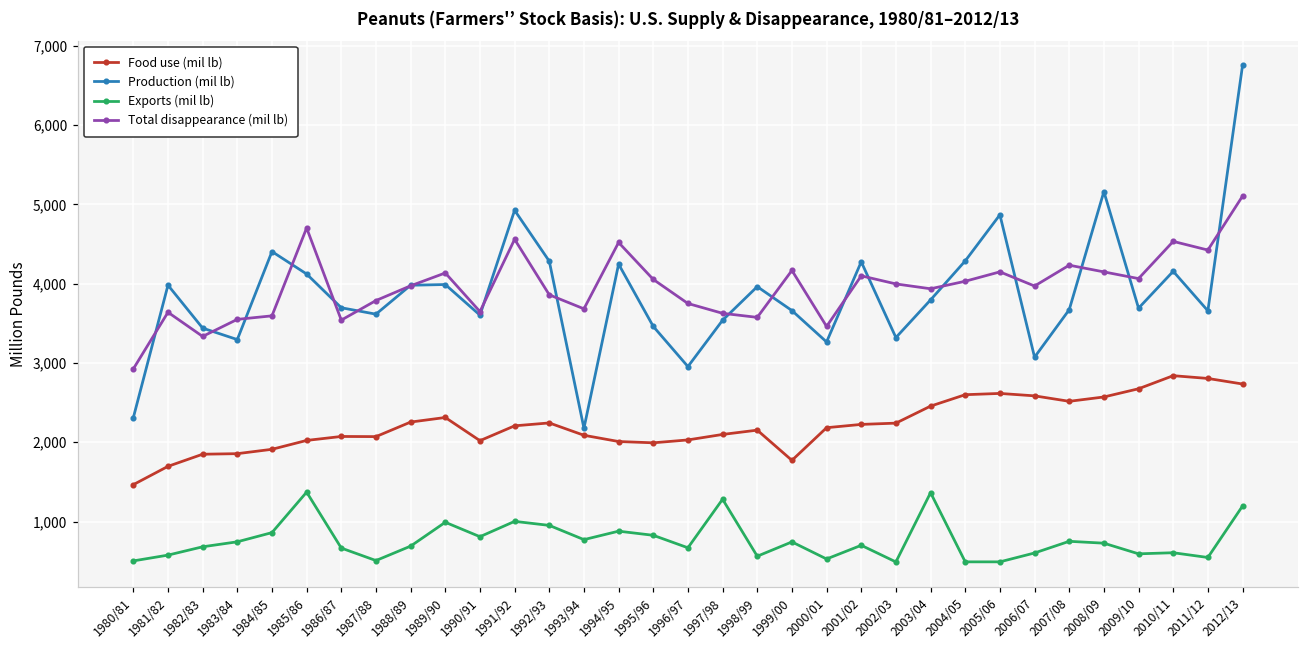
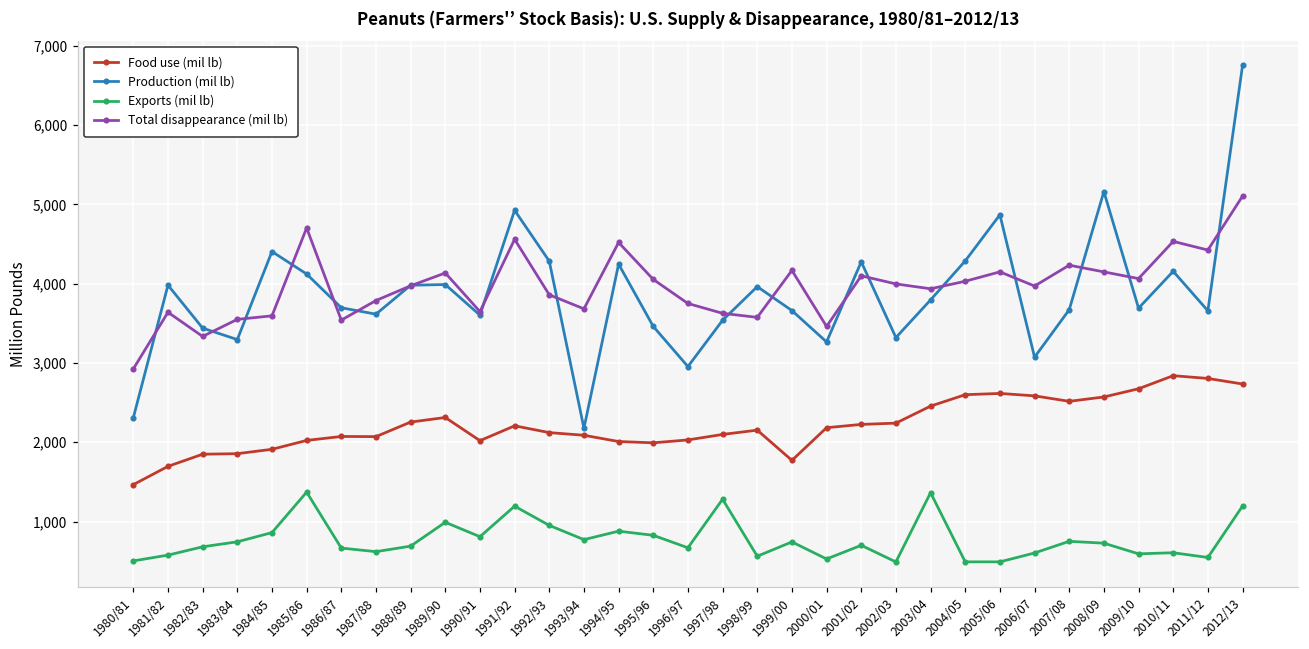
  {
    "Food use (mil lb)": {
      "1980/81": "1,500",
      "1981/82": "1,700",
      "1982/83": "1,800",
      "1983/84": "1,900",
      "1984/85": "1,900",
      "1985/86": "2,000",
      "1986/87": "2,100",
      "1987/88": "2,100",
      "1988/89": "2,300",
      "1989/90": "2,300",
      "1990/91": "2,000",
      "1991/92": "2,200",
-     "1992/93": "2,200",
+     "1992/93": "2,100",
      "1993/94": "2,100",
      "1994/95": "2,000",
      "1995/96": "2,000",
      "1996/97": "2,000",
      "1997/98": "2,100",
      "1998/99": "2,200",
      "1999/00": "1,800",
      "2000/01": "2,200",
      "2001/02": "2,200",
      "2002/03": "2,200",
      "2003/04": "2,500",
      "2004/05": "2,600",
      "2005/06": "2,600",
      "2006/07": "2,600",
      "2007/08": "2,500",
      "2008/09": "2,600",
      "2009/10": "2,700",
      "2010/11": "2,800",
      "2011/12": "2,800",
      "2012/13": "2,700"
    },
    "Production (mil lb)": {
      "1980/81": "2,300",
      "1981/82": "4,000",
      "1982/83": "3,400",
      "1983/84": "3,300",
      "1984/85": "4,400",
      "1985/86": "4,100",
      "1986/87": "3,700",
      "1987/88": "3,600",
      "1989/90": "4,000",
      "1990/91": "3,600",
      "1991/92": "4,900",
      "1992/93": "4,300",
      "1993/94": "2,200",
      "1994/95": "4,200",
      "1995/96": "3,500",
      "1996/97": "3,000",
      "1997/98": "3,500",
      "1998/99": "4,000",
      "1999/00": "3,700",
      "2000/01": "3,300",
      "2001/02": "4,300",
      "2002/03": "3,300",
      "2003/04": "3,800",
      "2004/05": "4,300",
      "2005/06": "4,900",
      "2006/07": "3,100",
      "2007/08": "3,700",
      "2008/09": "5,200",
      "2009/10": "3,700",
      "2010/11": "4,200",
      "2011/12": "3,700",
      "2012/13": "6,800"
    },
    "Exports (mil lb)": {
      "1980/81": "500",
      "1981/82": "600",
      "1982/83": "700",
      "1983/84": "700",
      "1984/85": "900",
      "1985/86": "1,400",
      "1986/87": "700",
-     "1987/88": "500",
+     "1987/88": "600",
      "1988/89": "700",
      "1989/90": "1,000",
      "1990/91": "800",
-     "1991/92": "1,000",
+     "1991/92": "1,200",
      "1992/93": "1,000",
      "1993/94": "800",
      "1994/95": "900",
      "1995/96": "800",
      "1996/97": "700",
      "1997/98": "1,300",
      "1998/99": "600",
      "1999/00": "700",
      "2000/01": "500",
      "2001/02": "700",
      "2002/03": "500",
      "2003/04": "1,400",
      "2004/05": "500",
      "2005/06": "500",
      "2006/07": "600",
      "2007/08": "800",
      "2008/09": "700",
      "2009/10": "600",
      "2010/11": "600",
      "2011/12": "500",
      "2012/13": "1,200"
    },
    "Total disappearance (mil lb)": {
      "1980/81": "2,900",
      "1981/82": "3,600",
      "1982/83": "3,300",
      "1983/84": "3,600",
      "1984/85": "3,600",
      "1985/86": "4,700",
      "1986/87": "3,500",
      "1987/88": "3,800",
      "1989/90": "4,100",
      "1990/91": "3,600",
      "1991/92": "4,600",
      "1992/93": "3,900",
      "1993/94": "3,700",
      "1994/95": "4,500",
      "1995/96": "4,100",
      "1996/97": "3,800",
      "1997/98": "3,600",
      "1998/99": "3,600",
      "1999/00": "4,200",
      "2000/01": "3,500",
      "2001/02": "4,100",
      "2002/03": "4,000",
      "2003/04": "3,900",
      "2004/05": "4,000",
      "2005/06": "4,100",
      "2006/07": "4,000",
      "2007/08": "4,200",
      "2008/09": "4,100",
      "2009/10": "4,100",
      "2010/11": "4,500",
      "2011/12": "4,400",
      "2012/13": "5,100"
    }
  }
